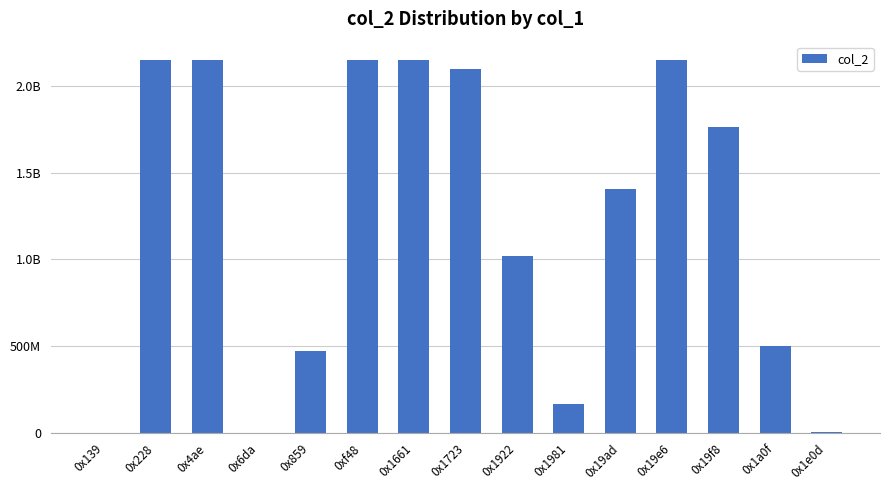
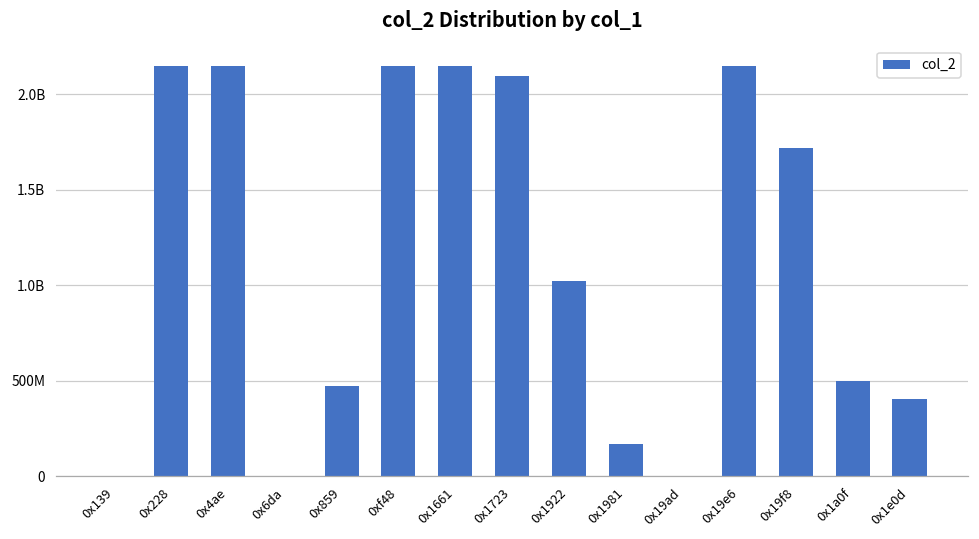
  {
    "0x228": 2150000000,
    "0x4ae": 2150000000,
    "0x859": 470000000,
    "0xf48": 2150000000,
    "0x1661": 2150000000,
    "0x1723": 2100000000,
    "0x1922": 1020000000,
    "0x1981": 170000000,
-   "0x19ad": 1410000000,
+   "0x19ad": 0,
    "0x19e6": 2150000000,
-   "0x19f8": 1770000000,
+   "0x19f8": 1720000000,
    "0x1a0f": 500000000,
-   "0x1e0d": 0
+   "0x1e0d": 410000000
  }
